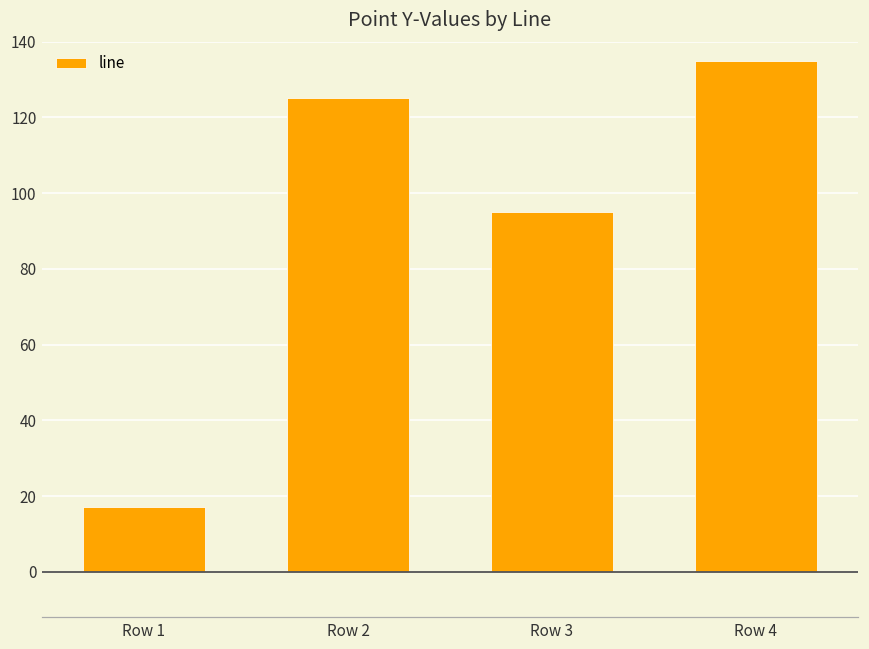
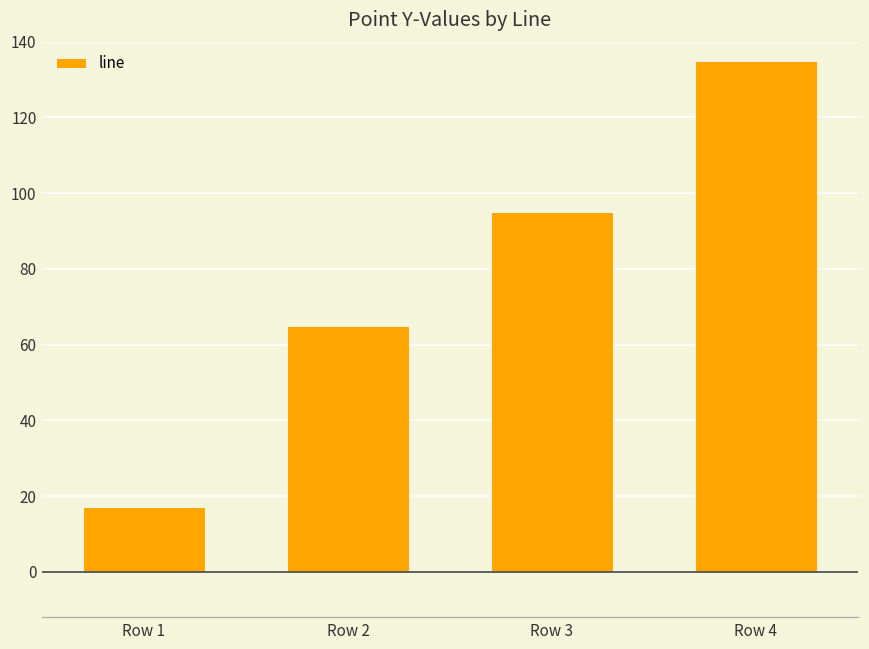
  {
    "Row 1": 17,
-   "Row 2": 125,
+   "Row 2": 65,
    "Row 3": 95,
    "Row 4": 135
  }
